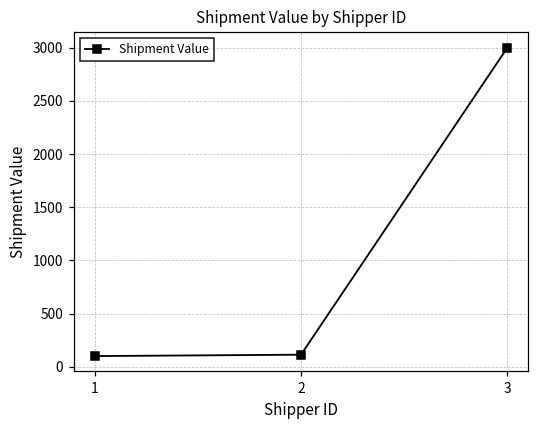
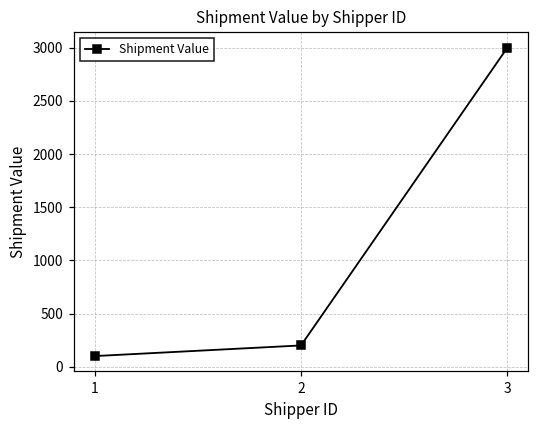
  {
    "1": 100,
-   "2": 100,
+   "2": 200,
    "3": 3000
  }
